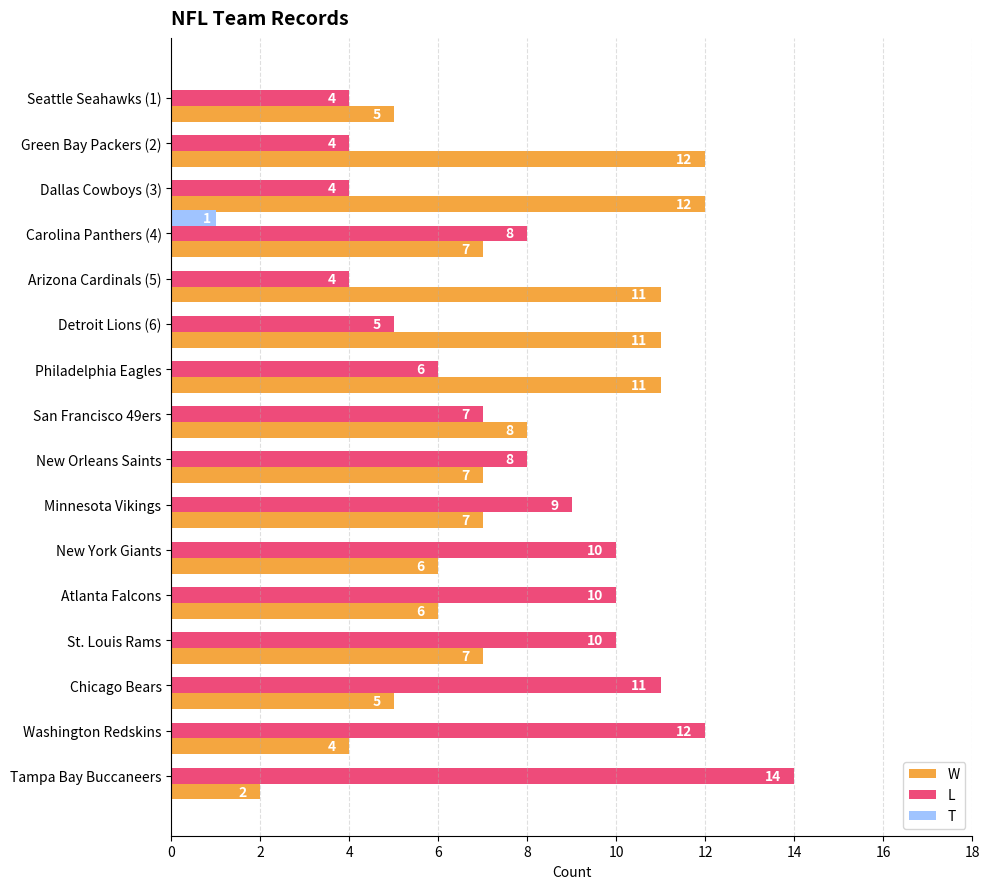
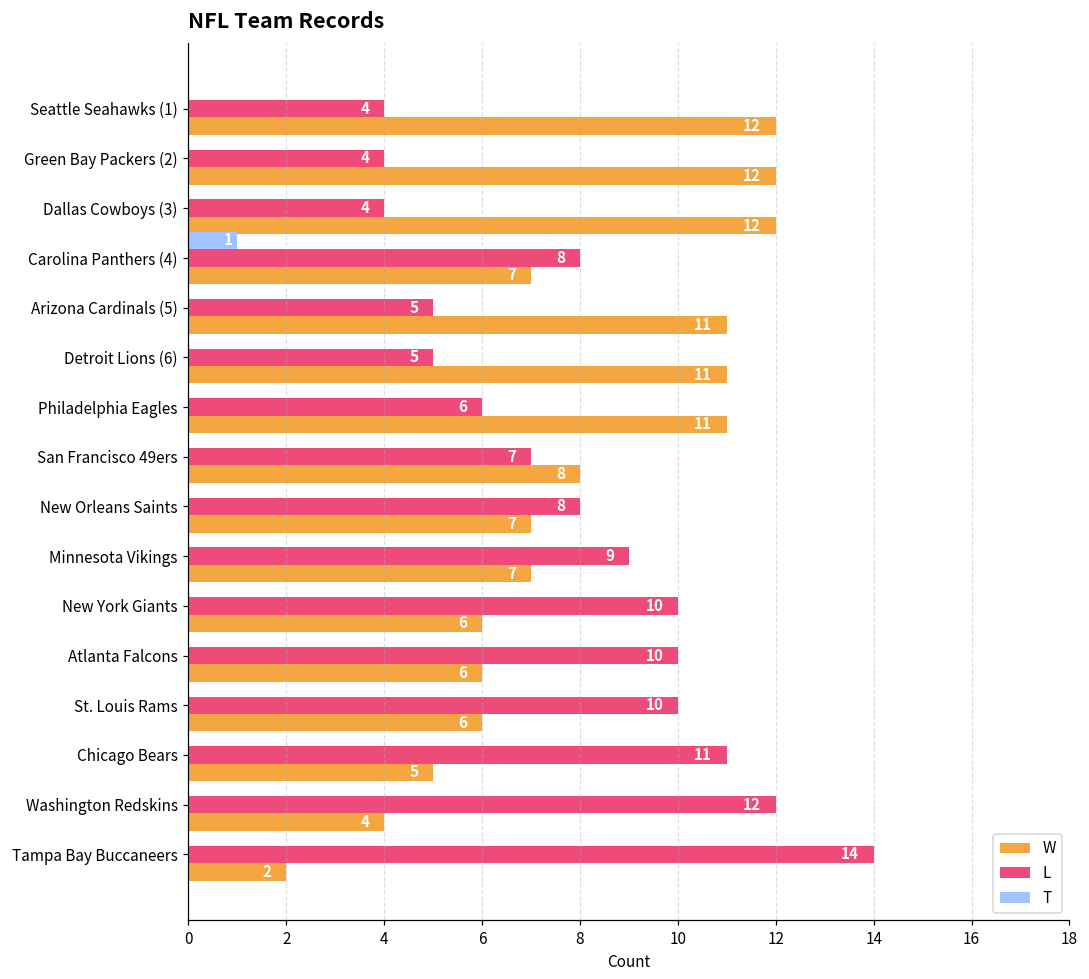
  {
    "W": {
-     "Seattle Seahawks (1)": 5,
+     "Seattle Seahawks (1)": 12,
      "Green Bay Packers (2)": 12,
      "Dallas Cowboys (3)": 12,
      "Carolina Panthers (4)": 7,
      "Arizona Cardinals (5)": 11,
      "Detroit Lions (6)": 11,
      "Philadelphia Eagles": 11,
      "San Francisco 49ers": 8,
      "New Orleans Saints": 7,
      "Minnesota Vikings": 7,
      "New York Giants": 6,
      "Atlanta Falcons": 6,
-     "St. Louis Rams": 7,
+     "St. Louis Rams": 6,
      "Chicago Bears": 5,
      "Washington Redskins": 4,
      "Tampa Bay Buccaneers": 2
    },
    "L": {
      "Seattle Seahawks (1)": 4,
      "Green Bay Packers (2)": 4,
      "Dallas Cowboys (3)": 4,
      "Carolina Panthers (4)": 8,
-     "Arizona Cardinals (5)": 4,
+     "Arizona Cardinals (5)": 5,
      "Detroit Lions (6)": 5,
      "Philadelphia Eagles": 6,
      "San Francisco 49ers": 7,
      "New Orleans Saints": 8,
      "Minnesota Vikings": 9,
      "New York Giants": 10,
      "Atlanta Falcons": 10,
      "St. Louis Rams": 10,
      "Chicago Bears": 11,
      "Washington Redskins": 12,
      "Tampa Bay Buccaneers": 14
    },
    "T": {
      "Carolina Panthers (4)": 1
    }
  }
